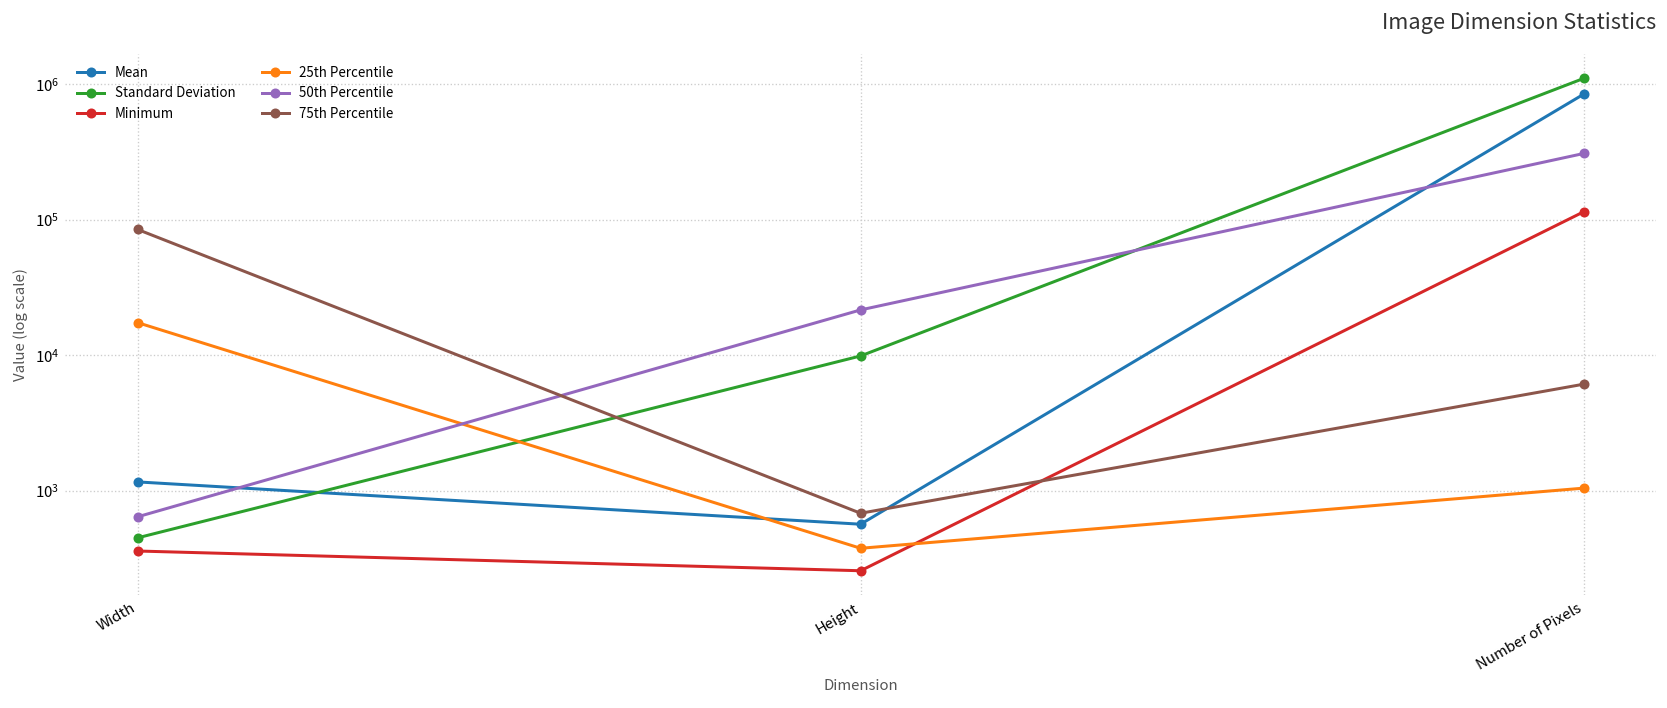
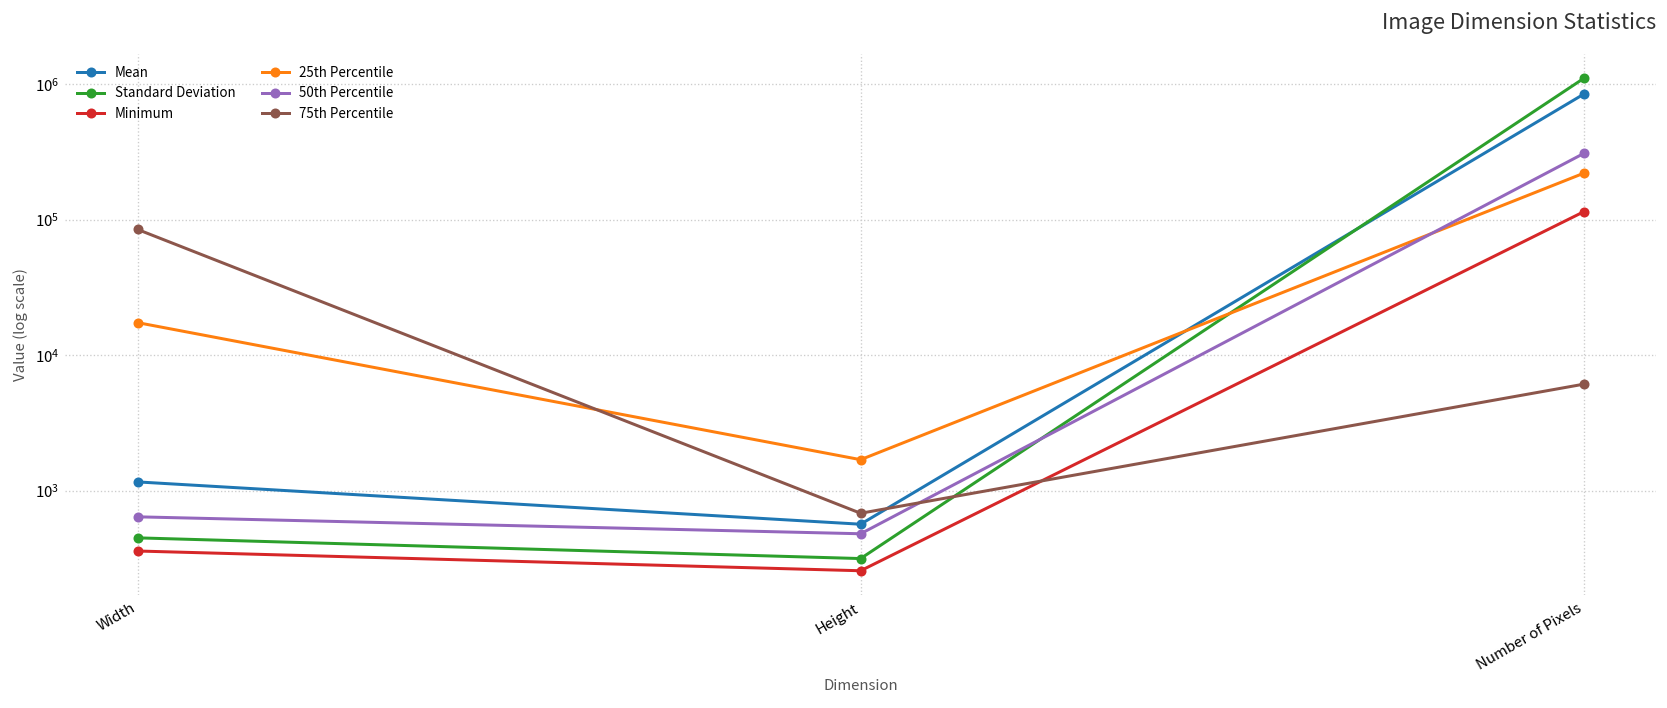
  {
    "Mean": {
      "Width": 1200,
      "Height": 600,
      "Number of Pixels": 800000
    },
    "Standard Deviation": {
      "Width": 450,
-     "Height": 10000,
+     "Height": 310,
      "Number of Pixels": 1100000
    },
    "Minimum": {
      "Width": 360,
      "Height": 260,
      "Number of Pixels": 110000
    },
    "25th Percentile": {
      "Width": 17000,
-     "Height": 380,
-     "Number of Pixels": 1000
+     "Height": 1700,
+     "Number of Pixels": 220000
    },
    "50th Percentile": {
      "Width": 600,
-     "Height": 22000,
+     "Height": 480,
      "Number of Pixels": 310000
    },
    "75th Percentile": {
      "Width": 80000,
      "Height": 700,
      "Number of Pixels": 6000
    }
  }
